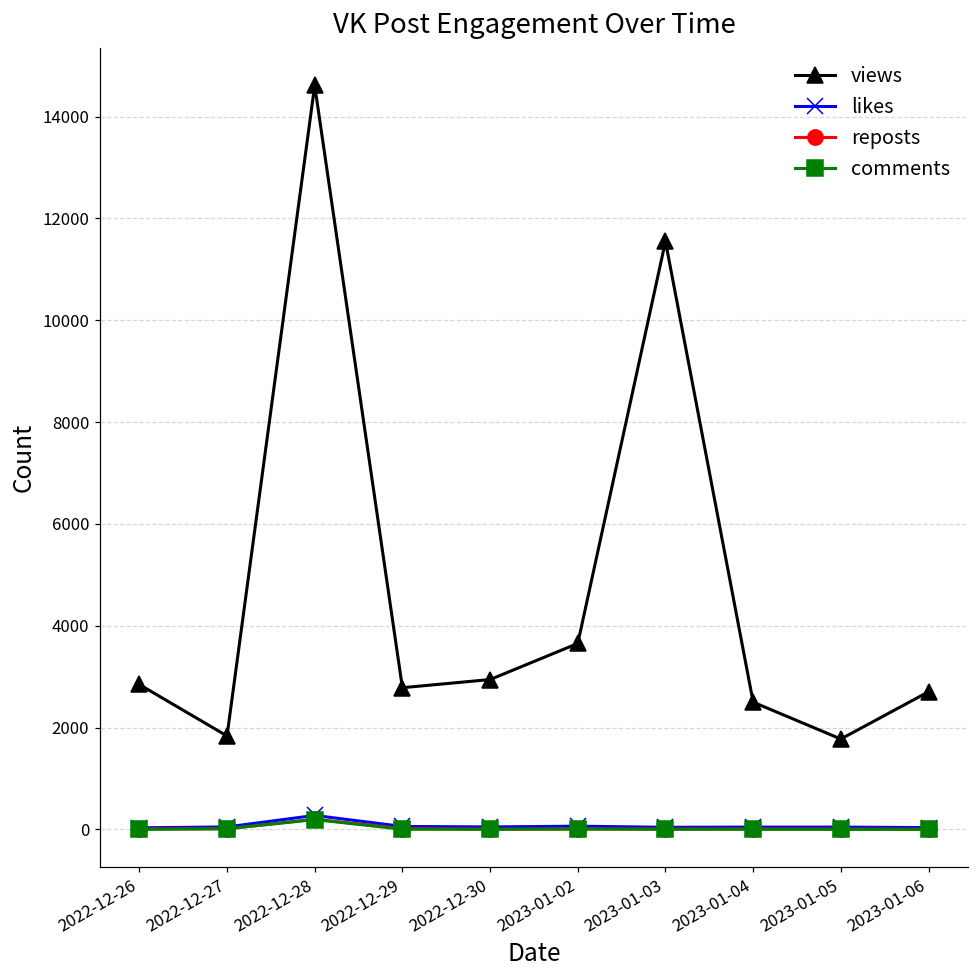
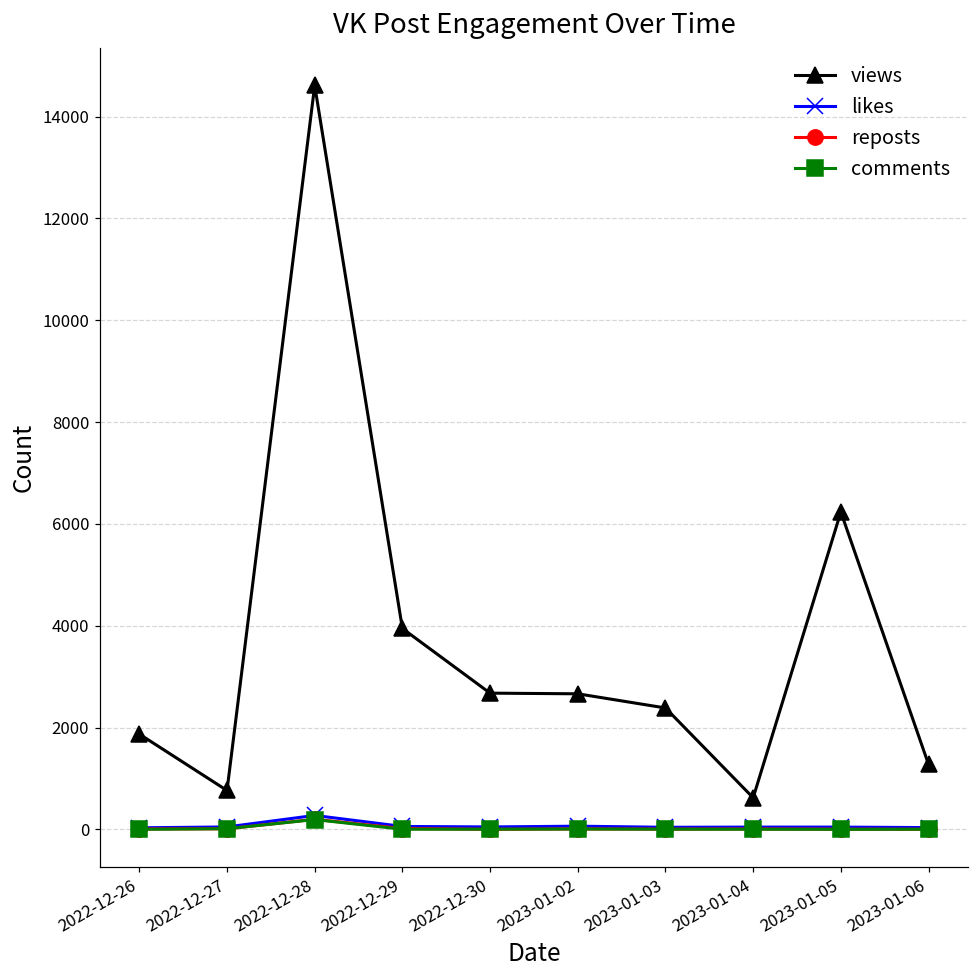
  {
    "views": {
-     "2022-12-26": 2800,
-     "2022-12-27": 1800,
+     "2022-12-26": 1900,
+     "2022-12-27": 800,
      "2022-12-28": 14600,
-     "2022-12-29": 2800,
-     "2022-12-30": 2900,
-     "2023-01-02": 3700,
-     "2023-01-03": 11500,
-     "2023-01-04": 2500,
-     "2023-01-05": 1800,
-     "2023-01-06": 2700
+     "2022-12-29": 3900,
+     "2022-12-30": 2700,
+     "2023-01-02": 2700,
+     "2023-01-03": 2400,
+     "2023-01-04": 600,
+     "2023-01-05": 6200,
+     "2023-01-06": 1300
    },
    "likes": {
      "2022-12-28": 300
    }
  }
